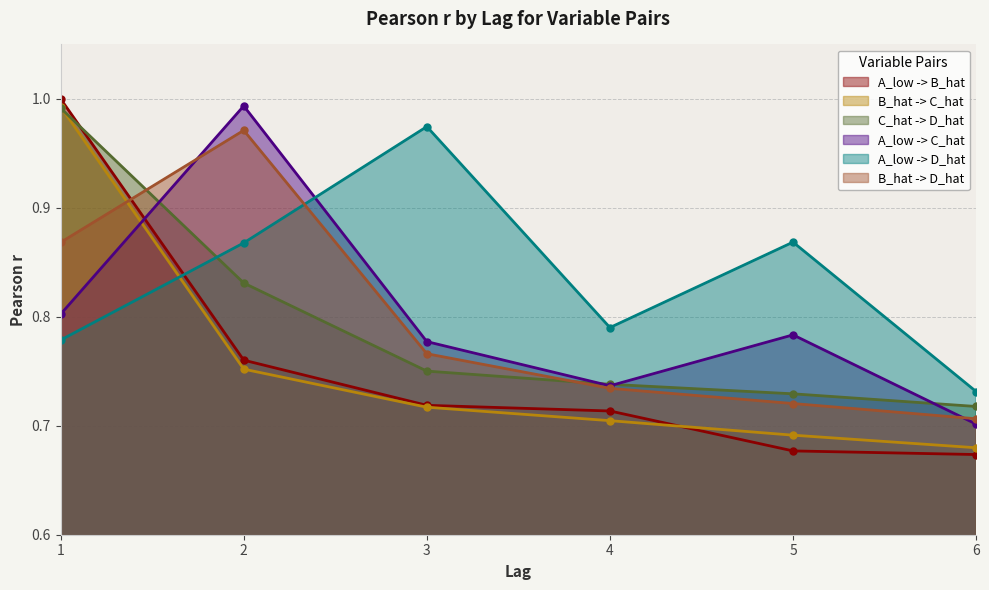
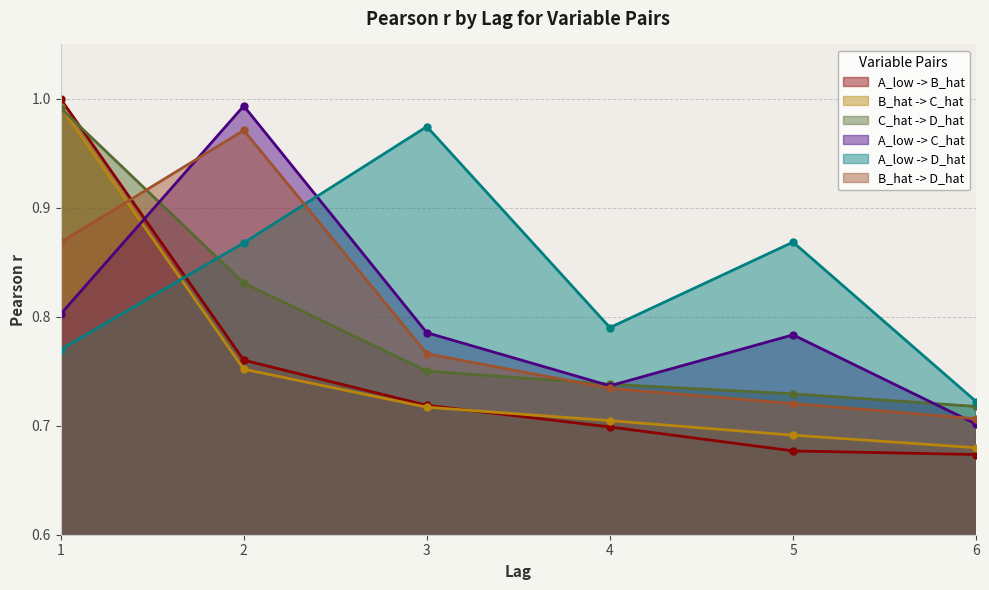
  {
    "A_low -> B_hat": {
      "1": 1.000,
      "2": 0.760,
-     "4": 0.714,
+     "4": 0.699,
      "5": 0.677,
      "6": 0.674
    },
    "A_low -> C_hat": {
      "1": 0.802,
      "2": 0.994,
-     "3": 0.777,
+     "3": 0.785,
      "5": 0.783,
      "6": 0.702
    },
    "A_low -> D_hat": {
-     "1": 0.779,
+     "1": 0.770,
      "2": 0.868,
      "3": 0.975,
      "4": 0.790,
      "5": 0.869,
-     "6": 0.731
+     "6": 0.722
    }
  }
